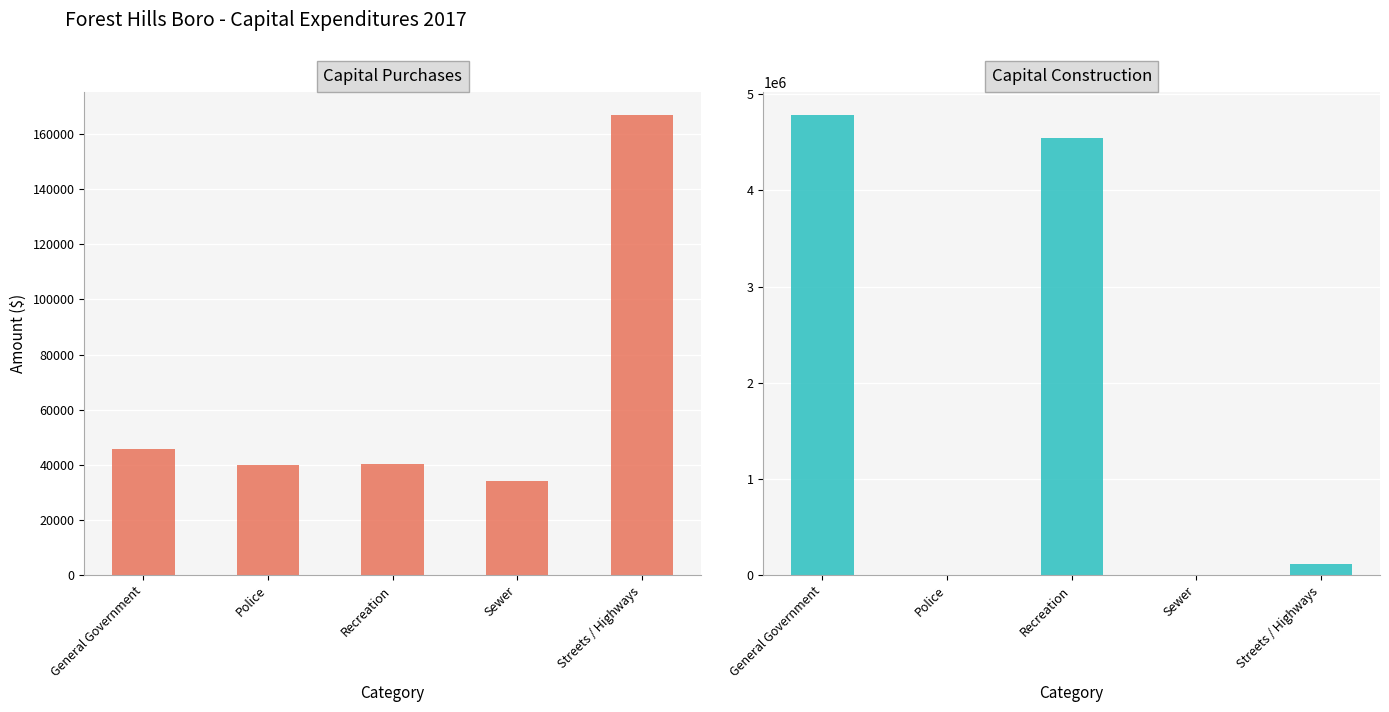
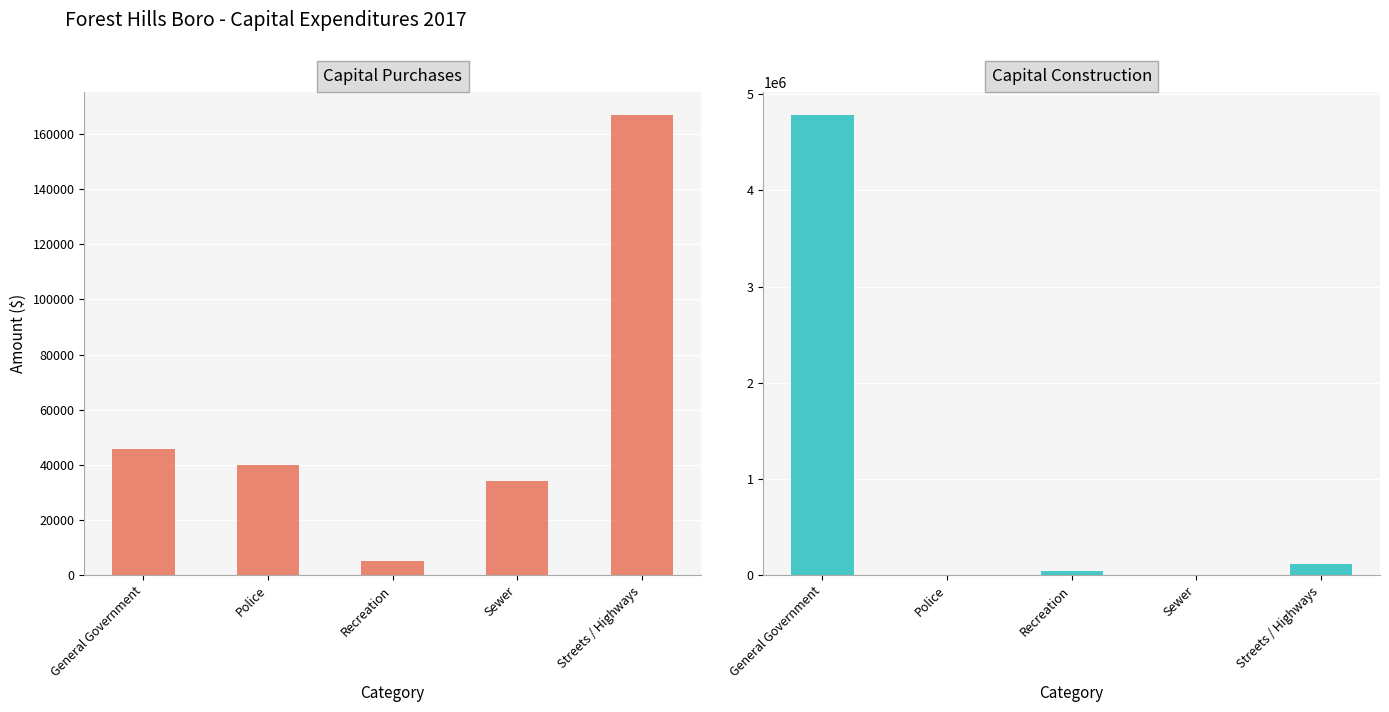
  {
    "Capital Purchases": {
      "General Government": 46000,
      "Police": 40000,
-     "Recreation": 40000,
+     "Recreation": 5000,
      "Sewer": 34000,
      "Streets / Highways": 167000
    },
    "Capital Construction": {
      "General Government": 4800000,
      "Police": 0,
-     "Recreation": 4500000,
+     "Recreation": 0,
      "Sewer": 0,
      "Streets / Highways": 100000
    }
  }
